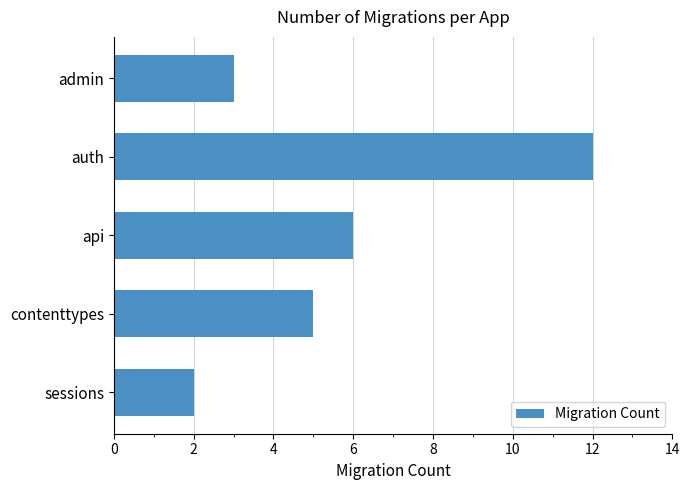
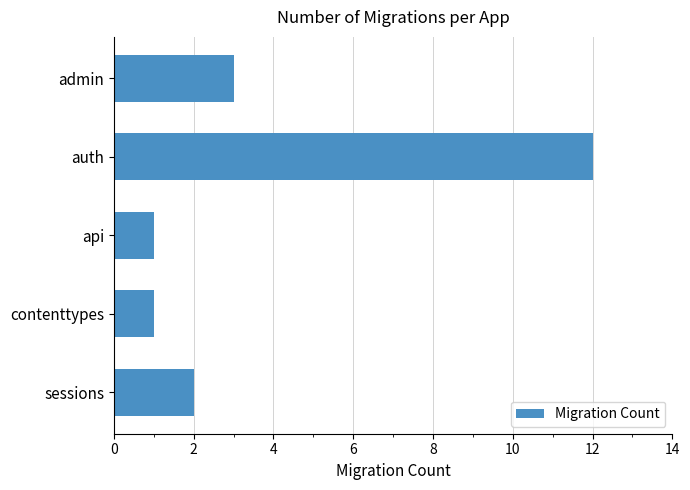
  {
    "admin": 3,
    "auth": 12,
-   "api": 6,
-   "contenttypes": 5,
+   "api": 1,
+   "contenttypes": 1,
    "sessions": 2
  }
